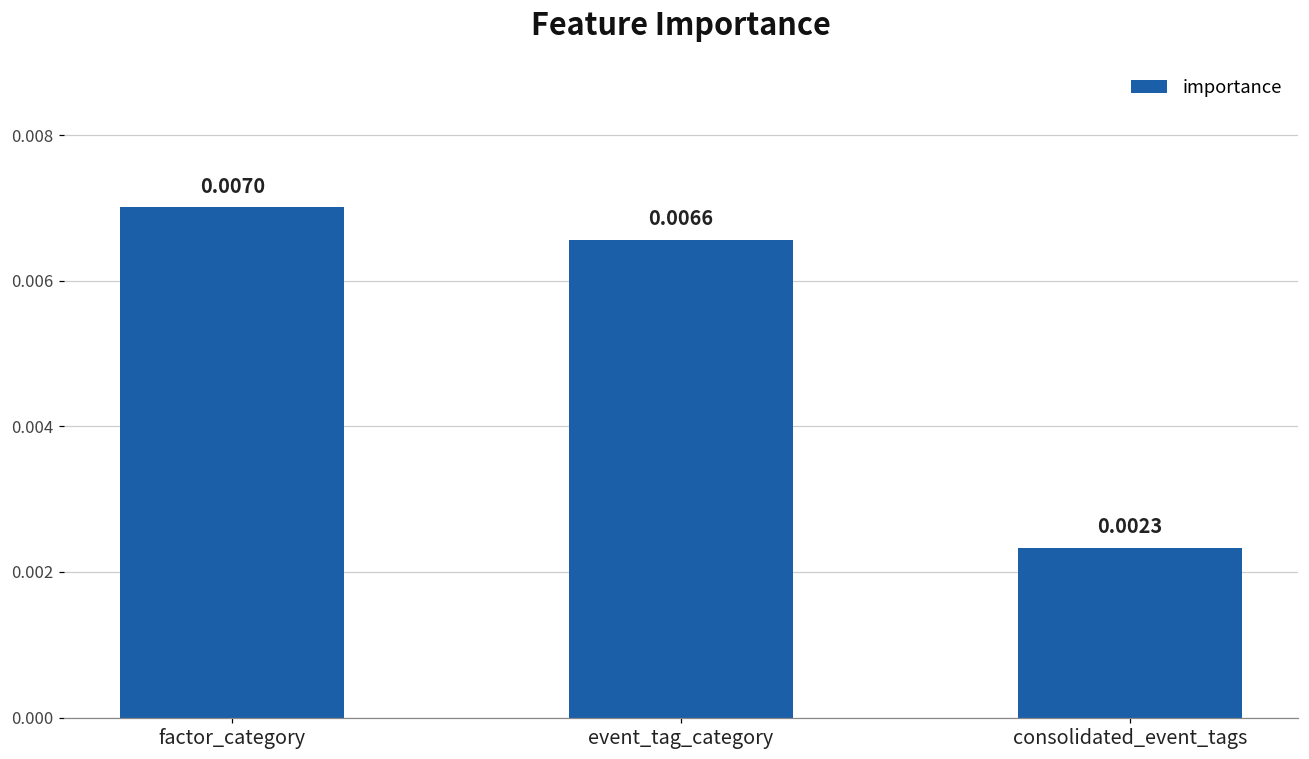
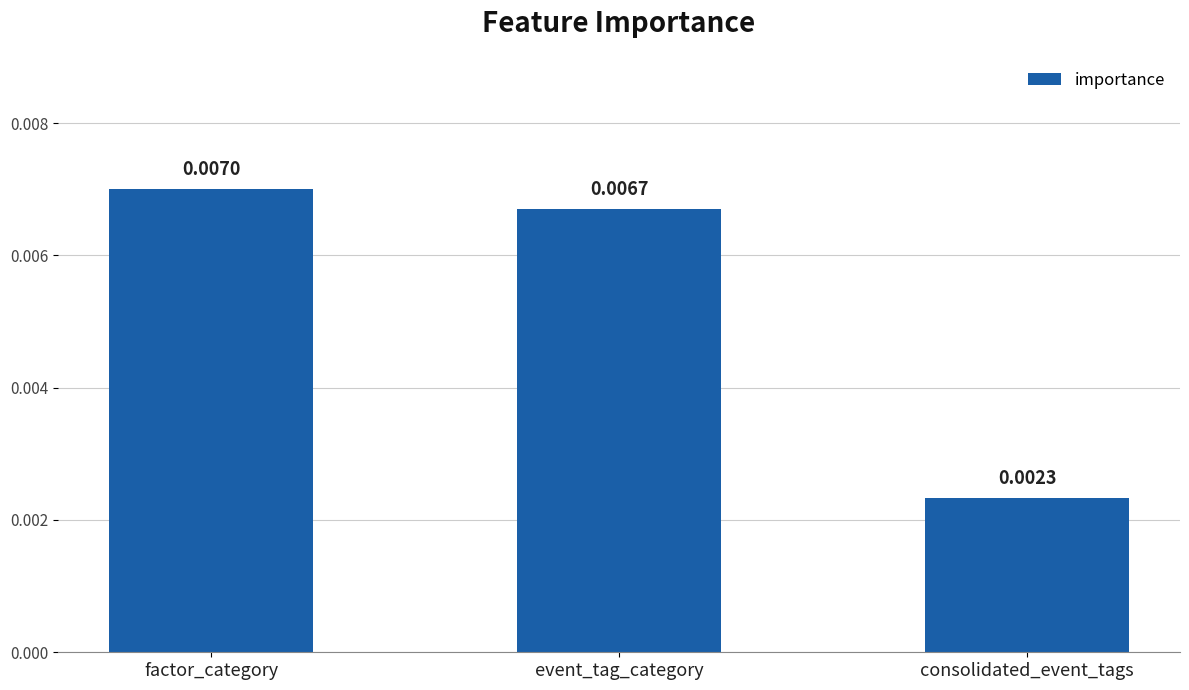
  {
    "factor_category": 0.0070,
-   "event_tag_category": 0.0066,
+   "event_tag_category": 0.0067,
    "consolidated_event_tags": 0.0023
  }
